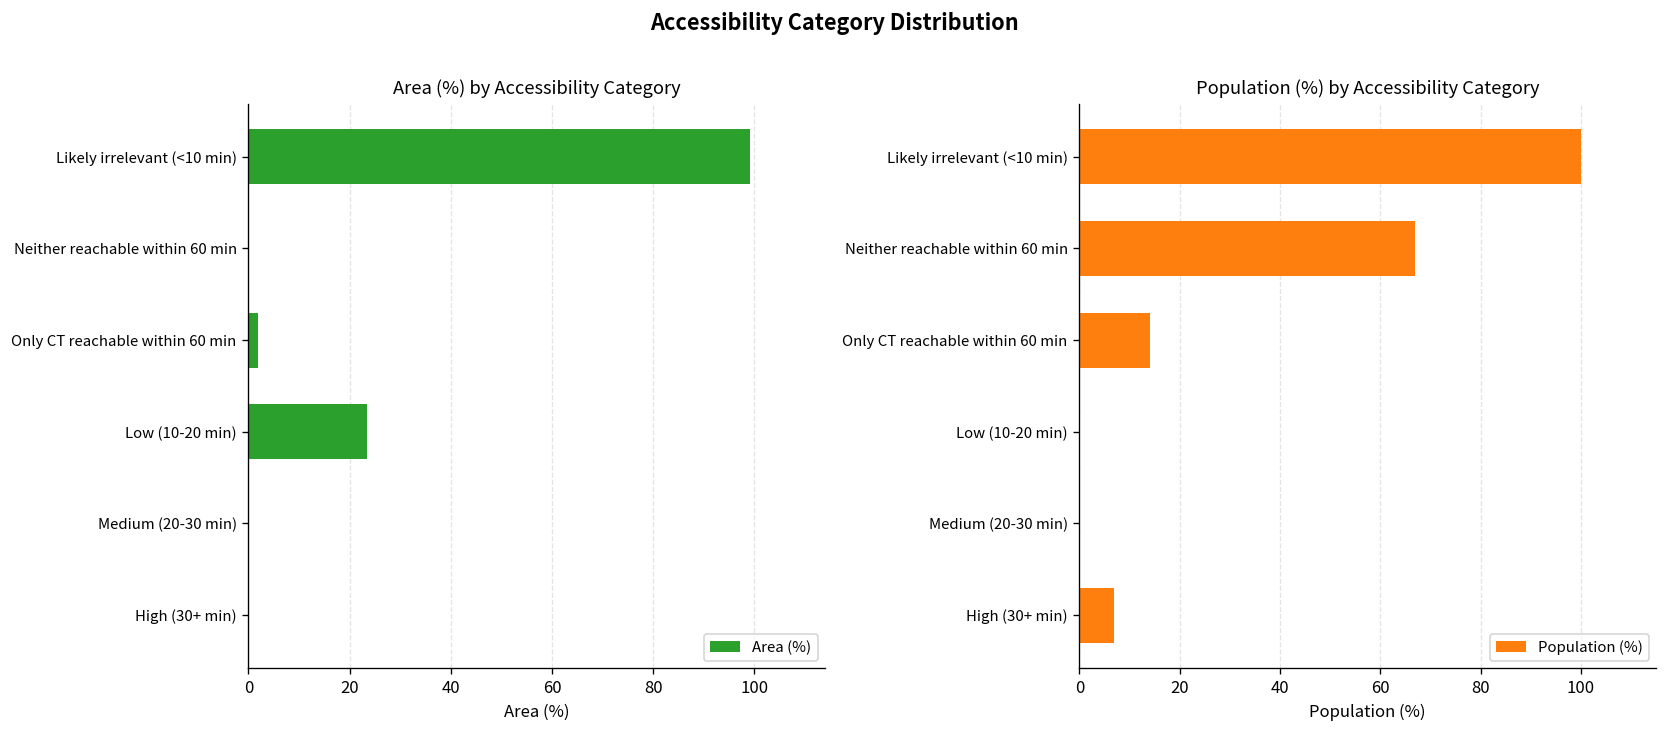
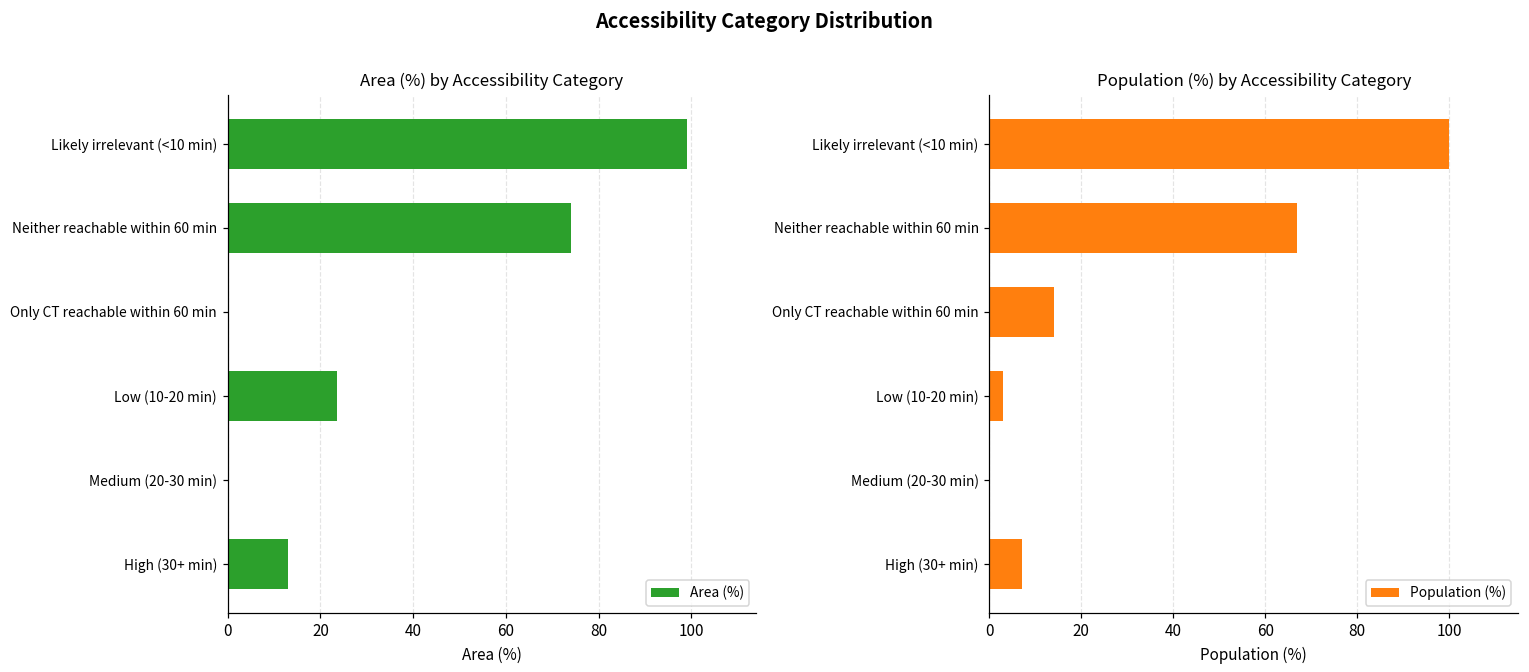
  {
    "Area (%) by Accessibility Category": {
      "Likely irrelevant (<10 min)": 99,
-     "Neither reachable within 60 min": 0,
-     "Only CT reachable within 60 min": 2,
+     "Neither reachable within 60 min": 74,
+     "Only CT reachable within 60 min": 0,
      "Low (10-20 min)": 24,
      "Medium (20-30 min)": 0,
-     "High (30+ min)": 0
+     "High (30+ min)": 13
    },
    "Population (%) by Accessibility Category": {
      "Likely irrelevant (<10 min)": 100,
      "Neither reachable within 60 min": 67,
      "Only CT reachable within 60 min": 14,
-     "Low (10-20 min)": 0,
+     "Low (10-20 min)": 3,
      "Medium (20-30 min)": 0,
      "High (30+ min)": 7
    }
  }
